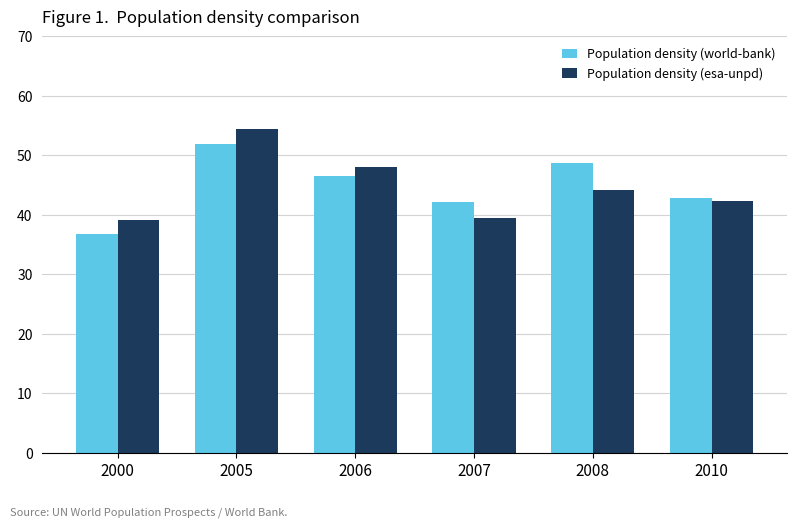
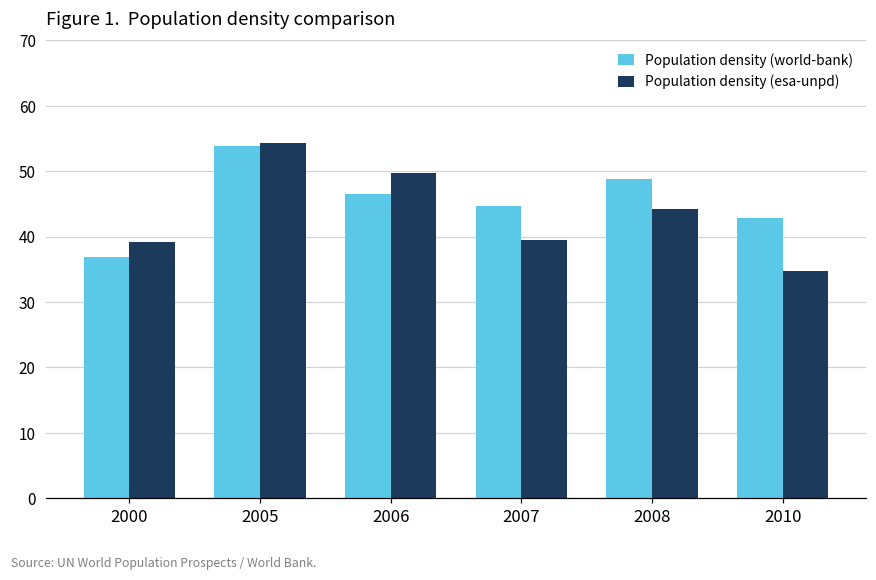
  {
    "Population density (world-bank)": {
      "2000": 37,
-     "2005": 52,
+     "2005": 54,
      "2006": 47,
-     "2007": 42,
+     "2007": 45,
      "2008": 49,
      "2010": 43
    },
    "Population density (esa-unpd)": {
      "2000": 39,
      "2005": 54,
-     "2006": 48,
+     "2006": 50,
      "2007": 40,
      "2008": 44,
-     "2010": 42
+     "2010": 35
    }
  }
